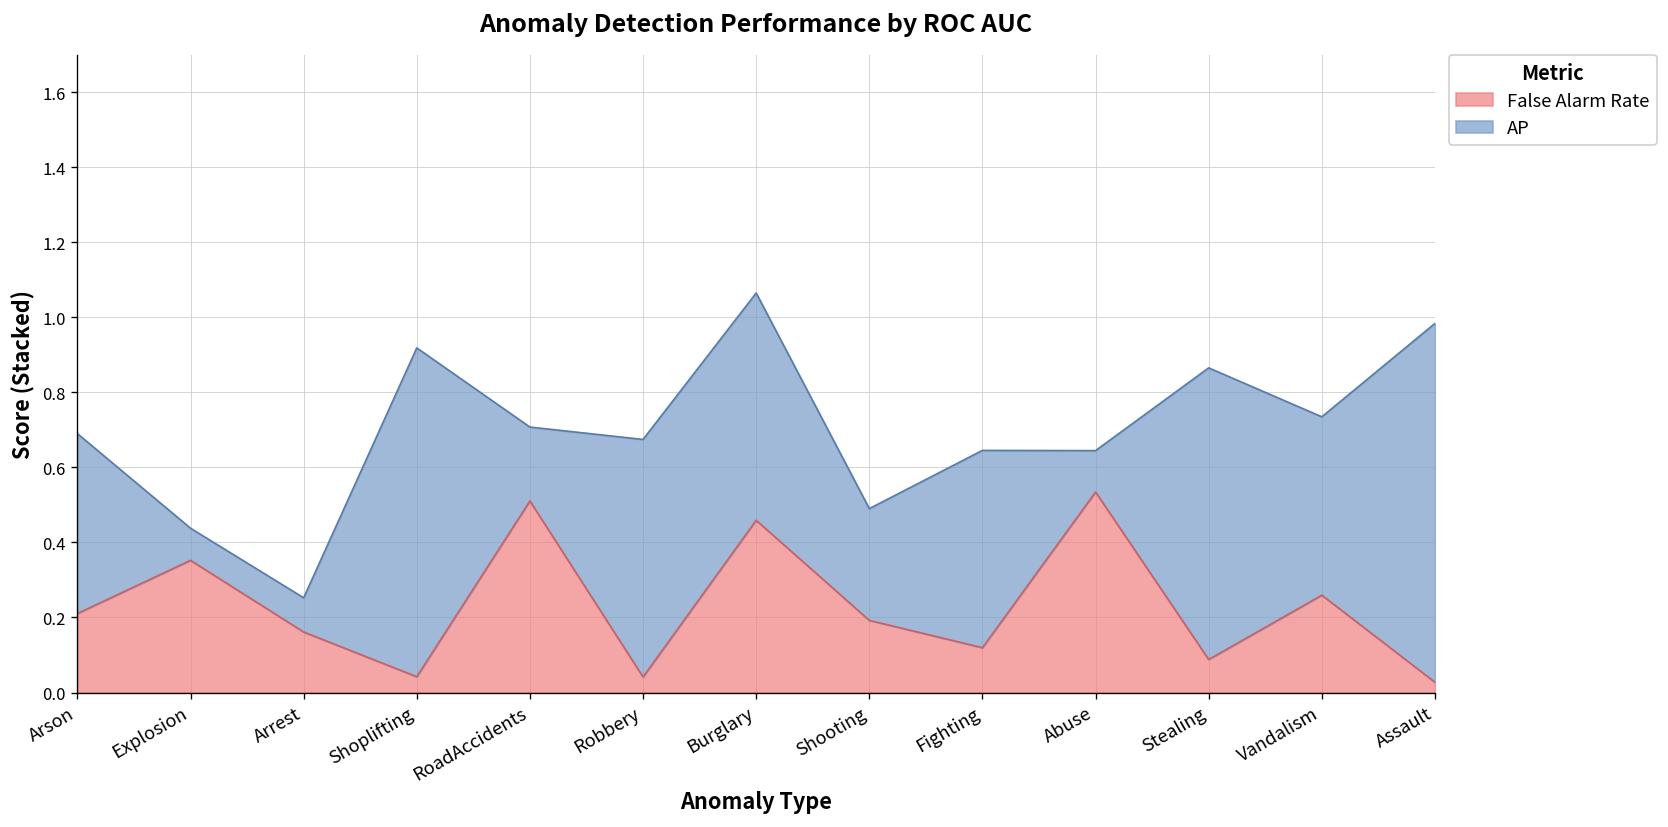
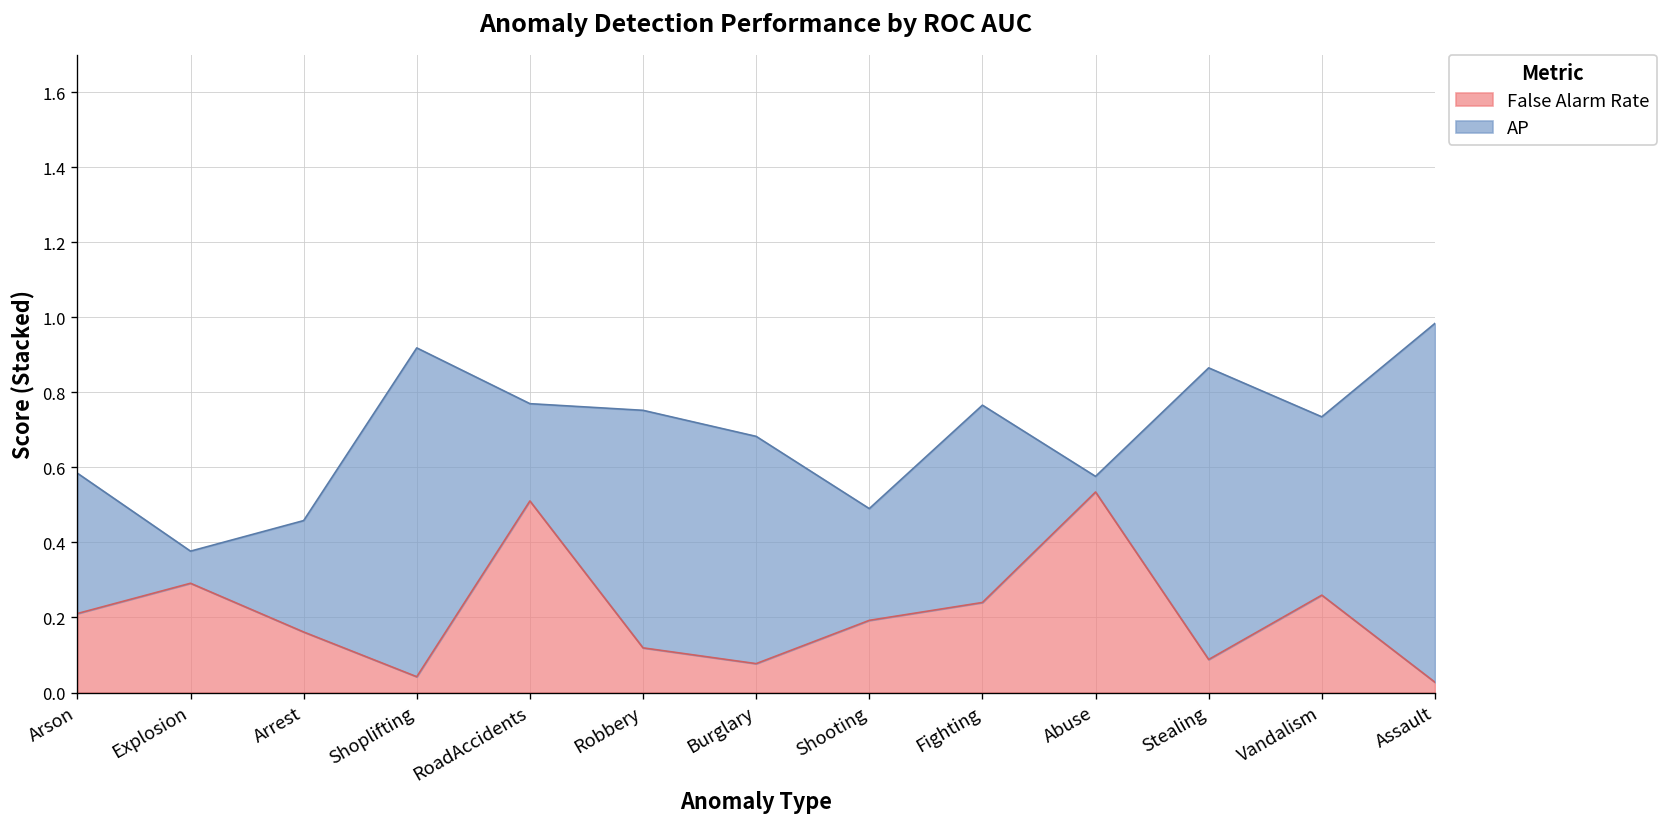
  {
    "False Alarm Rate": {
      "Arson": 0.21,
-     "Explosion": 0.35,
+     "Explosion": 0.29,
      "Arrest": 0.16,
      "Shoplifting": 0.04,
      "RoadAccidents": 0.51,
-     "Robbery": 0.04,
-     "Burglary": 0.46,
+     "Robbery": 0.12,
+     "Burglary": 0.08,
      "Shooting": 0.19,
-     "Fighting": 0.12,
+     "Fighting": 0.24,
      "Abuse": 0.53,
      "Stealing": 0.09,
      "Vandalism": 0.26,
      "Assault": 0.03
    },
    "AP": {
-     "Arson": 0.48,
+     "Arson": 0.37,
      "Explosion": 0.09,
-     "Arrest": 0.09,
+     "Arrest": 0.30,
      "Shoplifting": 0.88,
-     "RoadAccidents": 0.20,
+     "RoadAccidents": 0.26,
      "Robbery": 0.63,
      "Burglary": 0.61,
      "Shooting": 0.30,
      "Fighting": 0.53,
-     "Abuse": 0.11,
+     "Abuse": 0.04,
      "Stealing": 0.78,
      "Vandalism": 0.48,
      "Assault": 0.96
    }
  }
